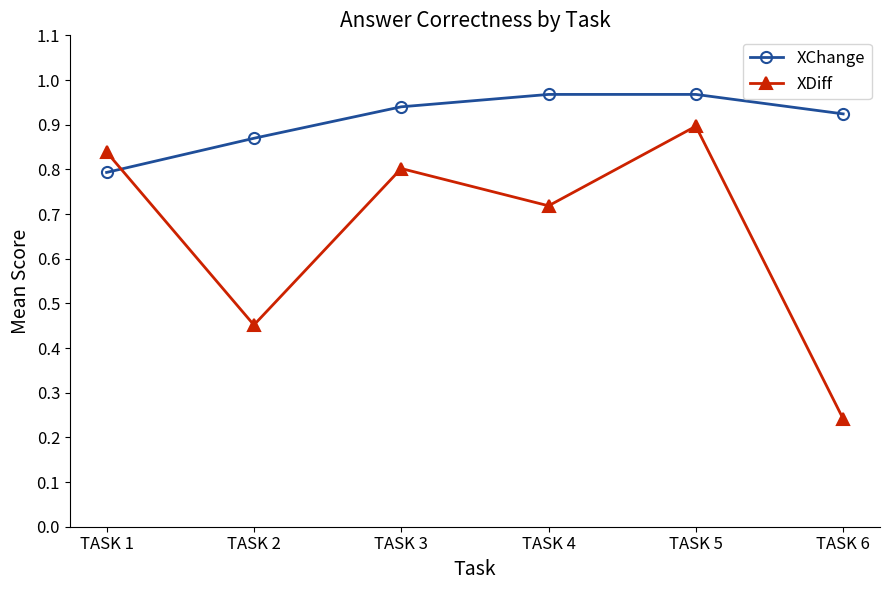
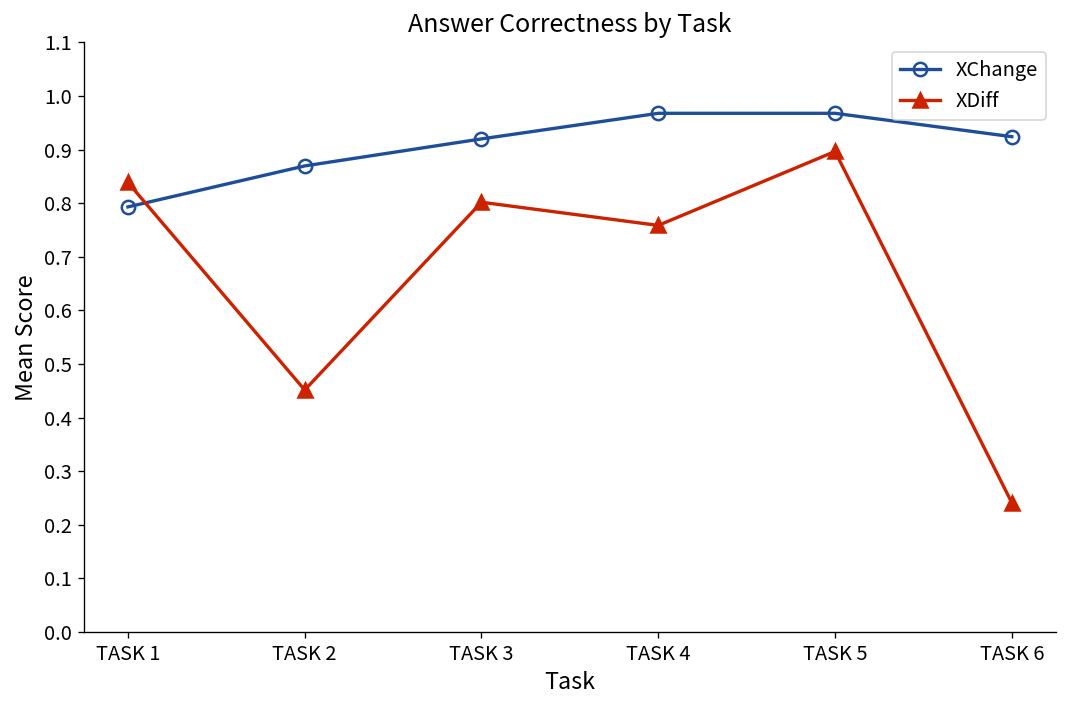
  {
    "XChange": {
      "TASK 1": 0.79,
      "TASK 2": 0.87,
-     "TASK 3": 0.94,
+     "TASK 3": 0.92,
      "TASK 4": 0.97,
      "TASK 5": 0.97,
      "TASK 6": 0.92
    },
    "XDiff": {
      "TASK 1": 0.84,
      "TASK 2": 0.45,
      "TASK 3": 0.80,
-     "TASK 4": 0.72,
+     "TASK 4": 0.76,
      "TASK 5": 0.90,
      "TASK 6": 0.24
    }
  }
